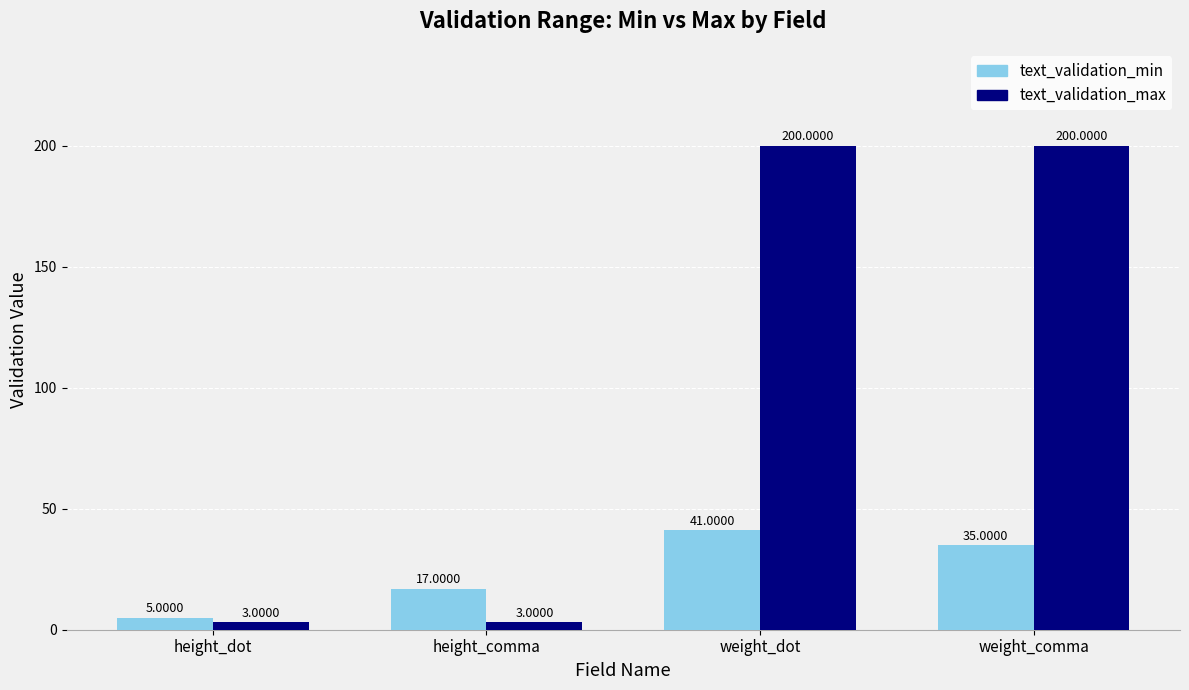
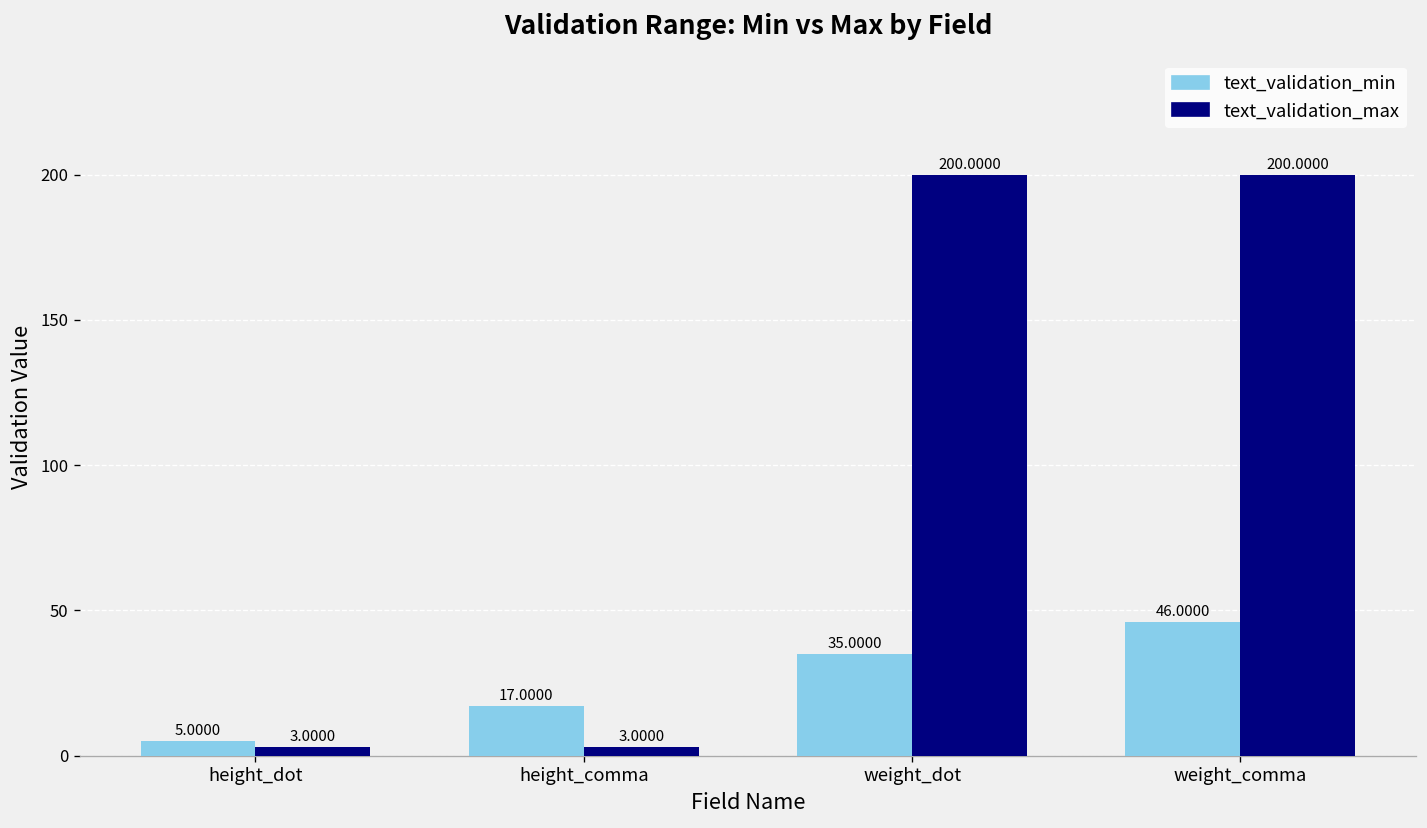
  {
    "text_validation_min": {
      "height_dot": 5.0000,
      "height_comma": 17.0000,
-     "weight_dot": 41.0000,
-     "weight_comma": 35.0000
+     "weight_dot": 35.0000,
+     "weight_comma": 46.0000
    },
    "text_validation_max": {
      "height_dot": 3.0000,
      "height_comma": 3.0000,
      "weight_dot": 200.0000,
      "weight_comma": 200.0000
    }
  }
